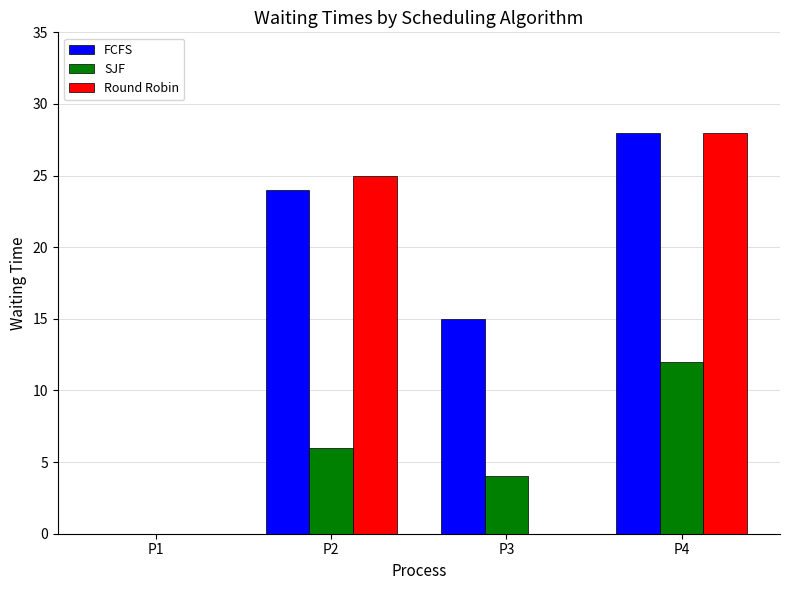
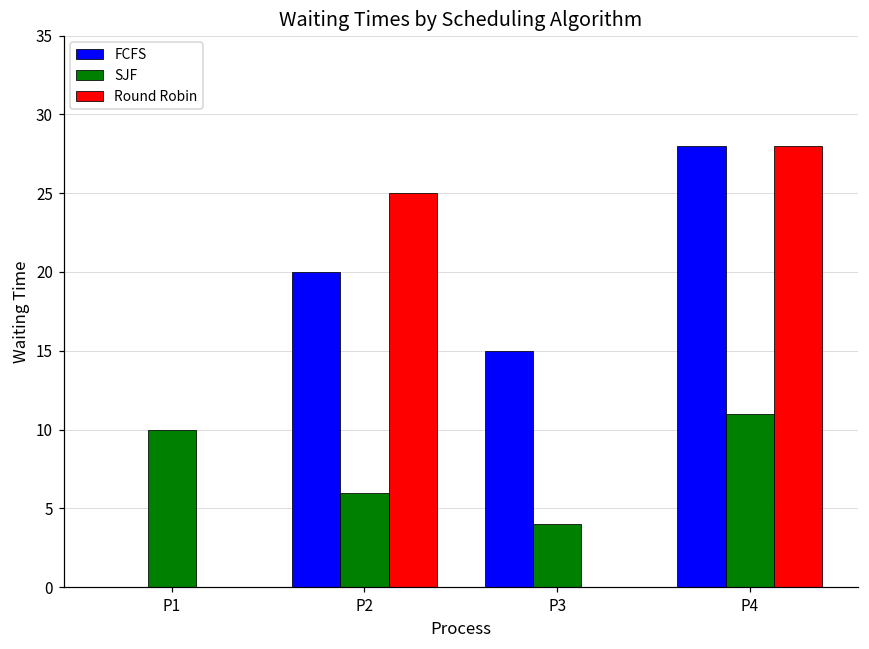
  {
    "FCFS": {
      "P1": 0,
-     "P2": 24,
+     "P2": 20,
      "P3": 15,
      "P4": 28
    },
    "SJF": {
-     "P1": 0,
+     "P1": 10,
      "P2": 6,
      "P3": 4,
-     "P4": 12
+     "P4": 11
    },
    "Round Robin": {
      "P1": 0,
      "P2": 25,
      "P3": 0,
      "P4": 28
    }
  }
